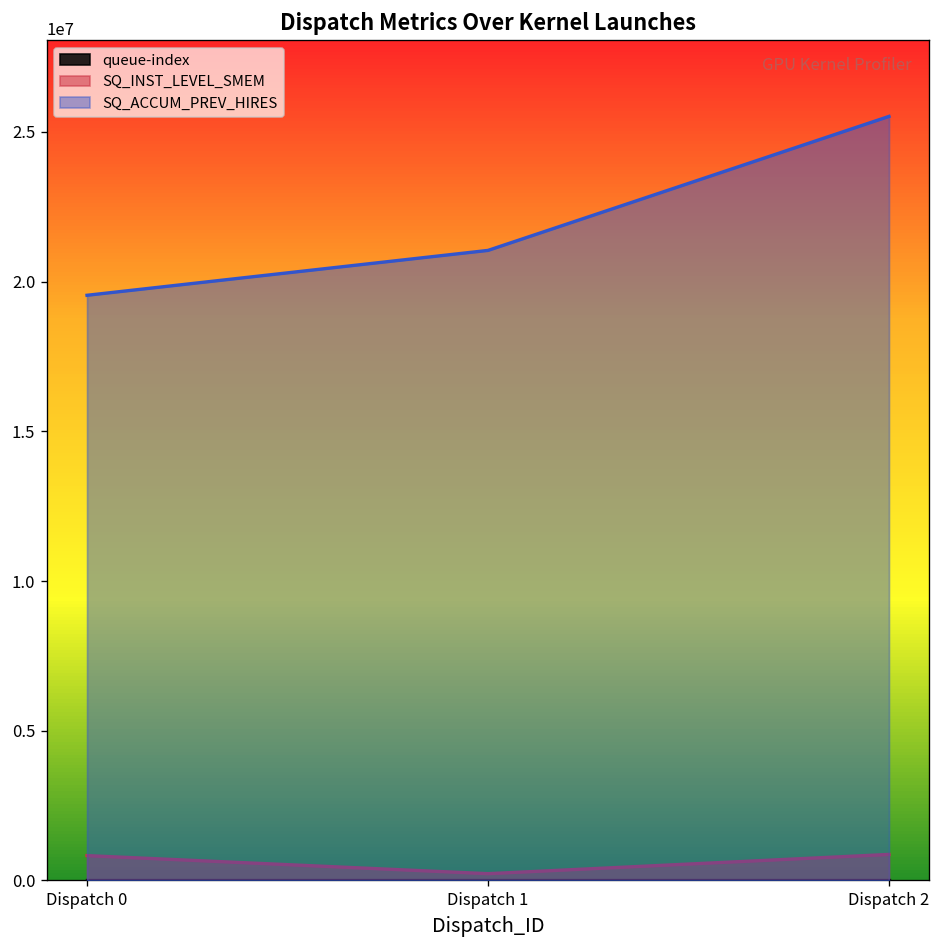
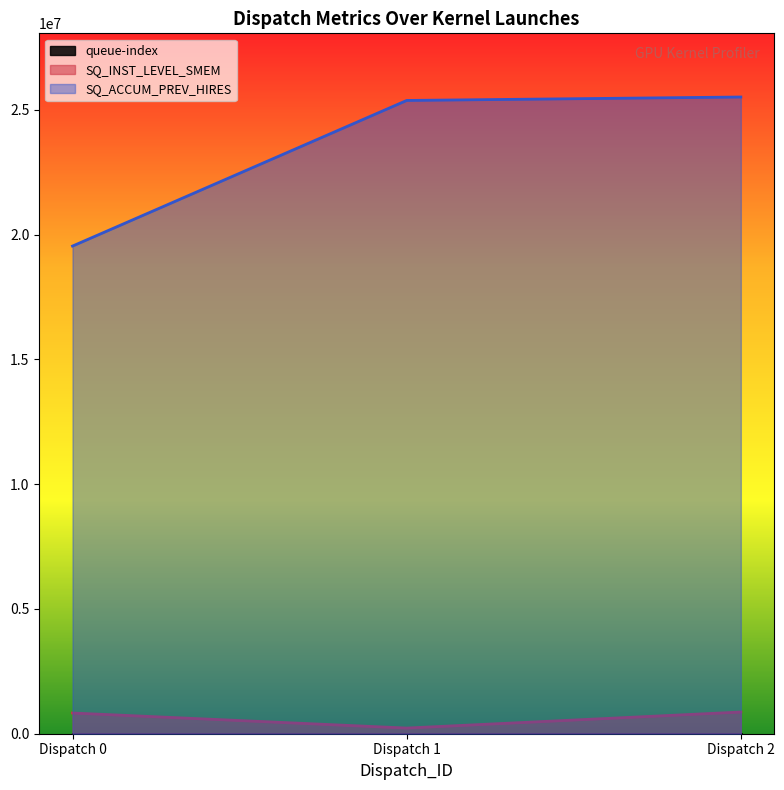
  {
    "queue-index": {
      "Dispatch 0": 0,
      "Dispatch 1": 0,
      "Dispatch 2": 0
    },
    "SQ_INST_LEVEL_SMEM": {
      "Dispatch 0": 800000,
      "Dispatch 1": 200000,
      "Dispatch 2": 900000
    },
    "SQ_ACCUM_PREV_HIRES": {
      "Dispatch 0": 19500000,
-     "Dispatch 1": 21000000,
+     "Dispatch 1": 25400000,
      "Dispatch 2": 25500000
    }
  }
